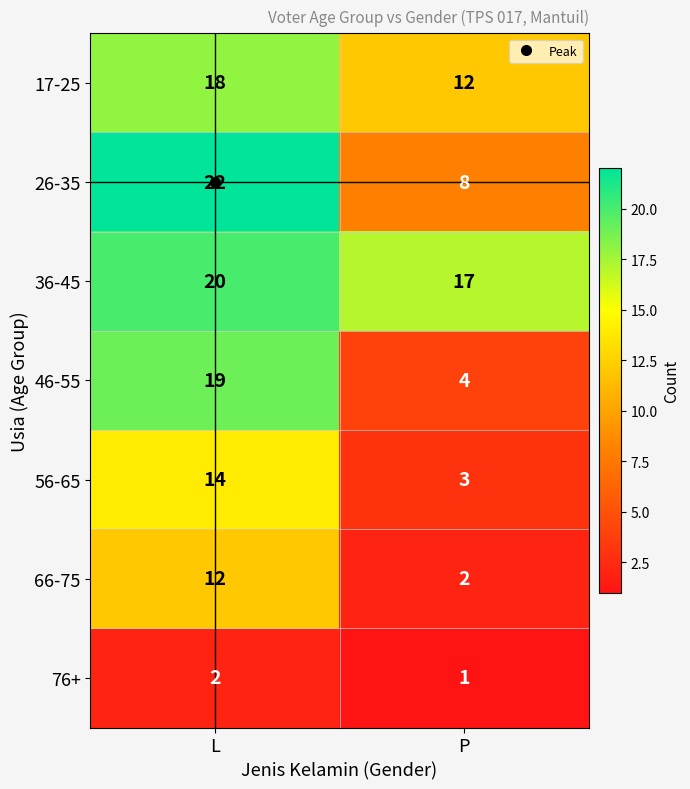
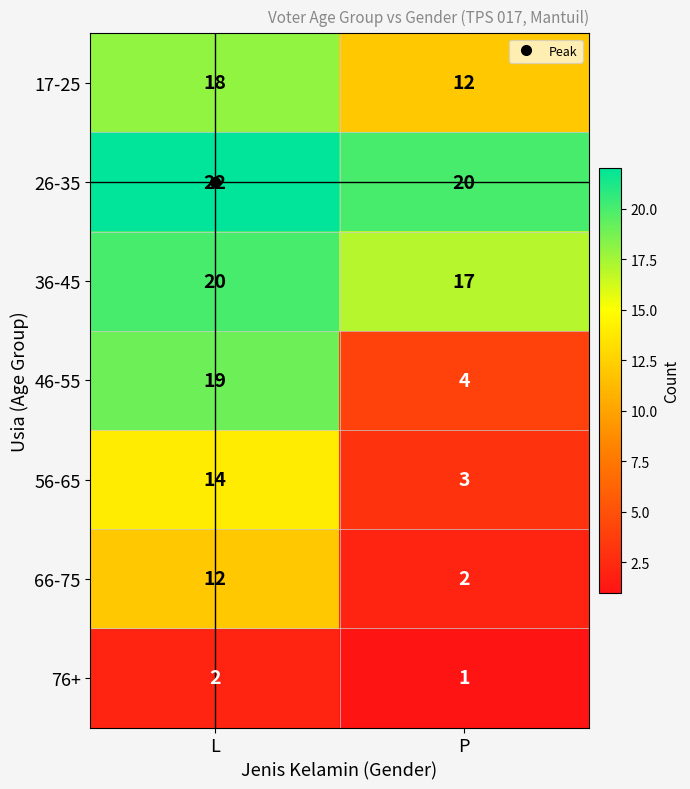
  {
    "17-25": {
      "L": 18,
      "P": 12
    },
    "26-35": {
-     "P": 8
+     "P": 20
    },
    "36-45": {
      "L": 20,
      "P": 17
    },
    "46-55": {
      "L": 19,
      "P": 4
    },
    "56-65": {
      "L": 14,
      "P": 3
    },
    "66-75": {
      "L": 12,
      "P": 2
    },
    "76+": {
      "L": 2,
      "P": 1
    }
  }
